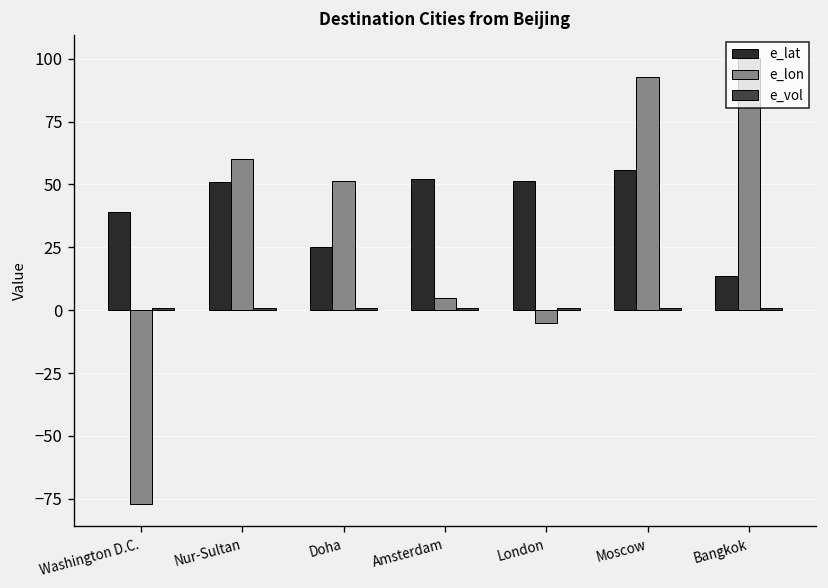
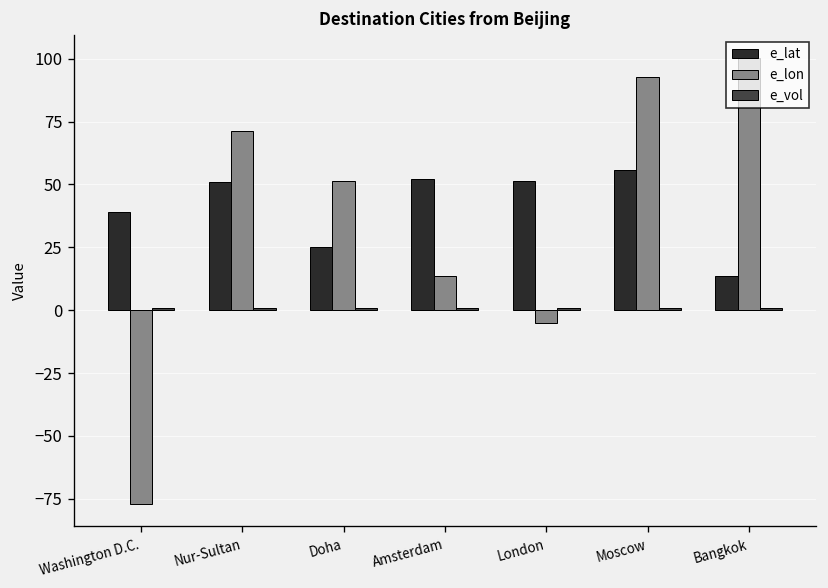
  {
    "e_lon": {
      "Washington D.C.": -77,
-     "Nur-Sultan": 60,
+     "Nur-Sultan": 71,
      "Doha": 52,
-     "Amsterdam": 5,
+     "Amsterdam": 14,
      "London": -5,
      "Moscow": 93
    }
  }
